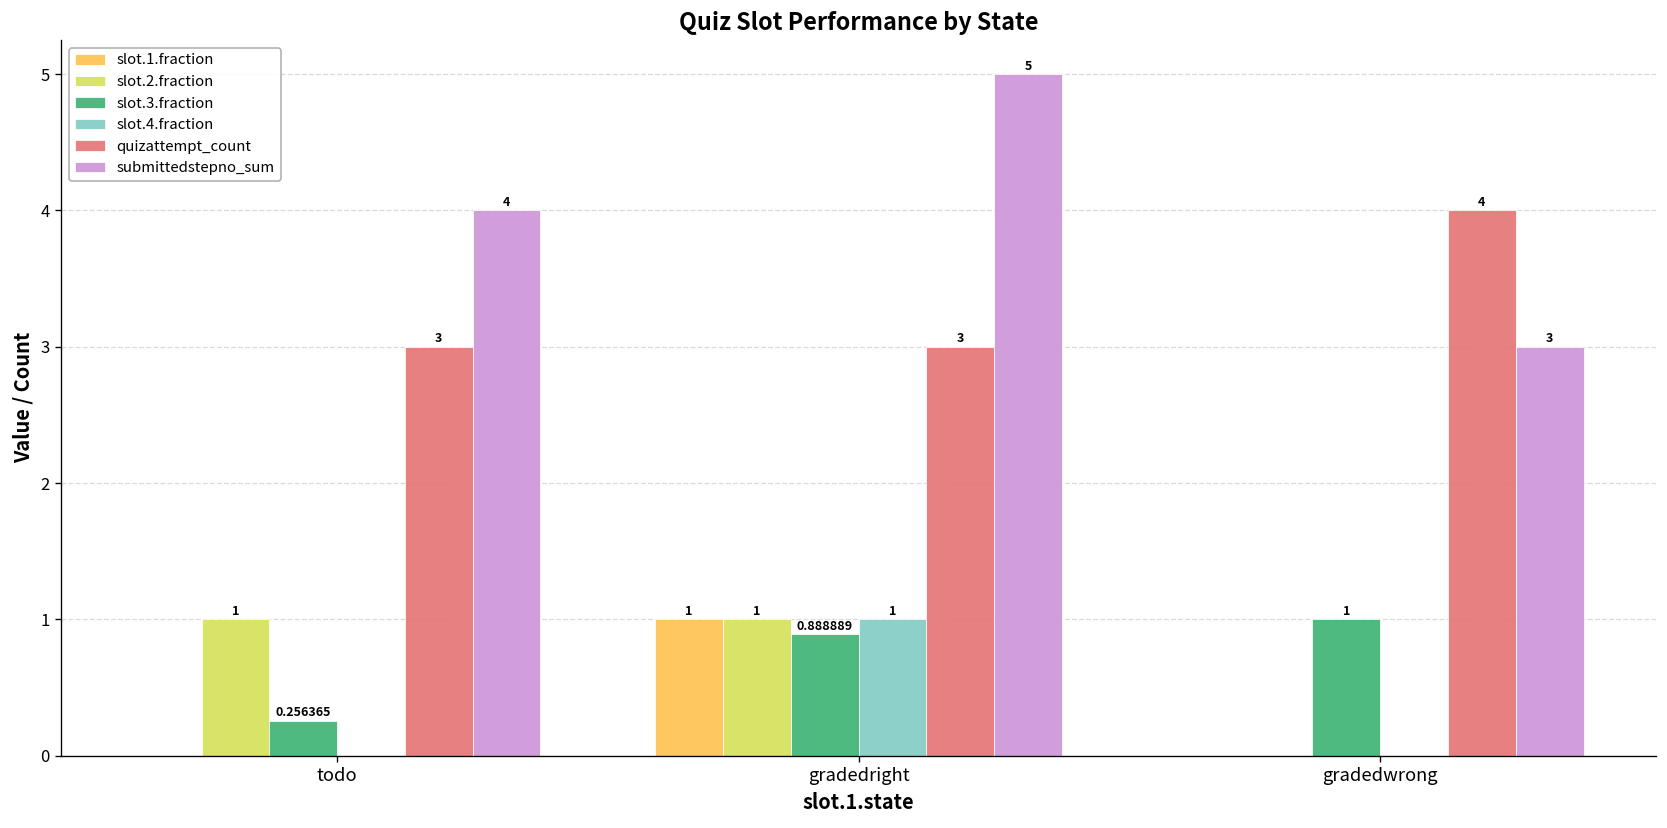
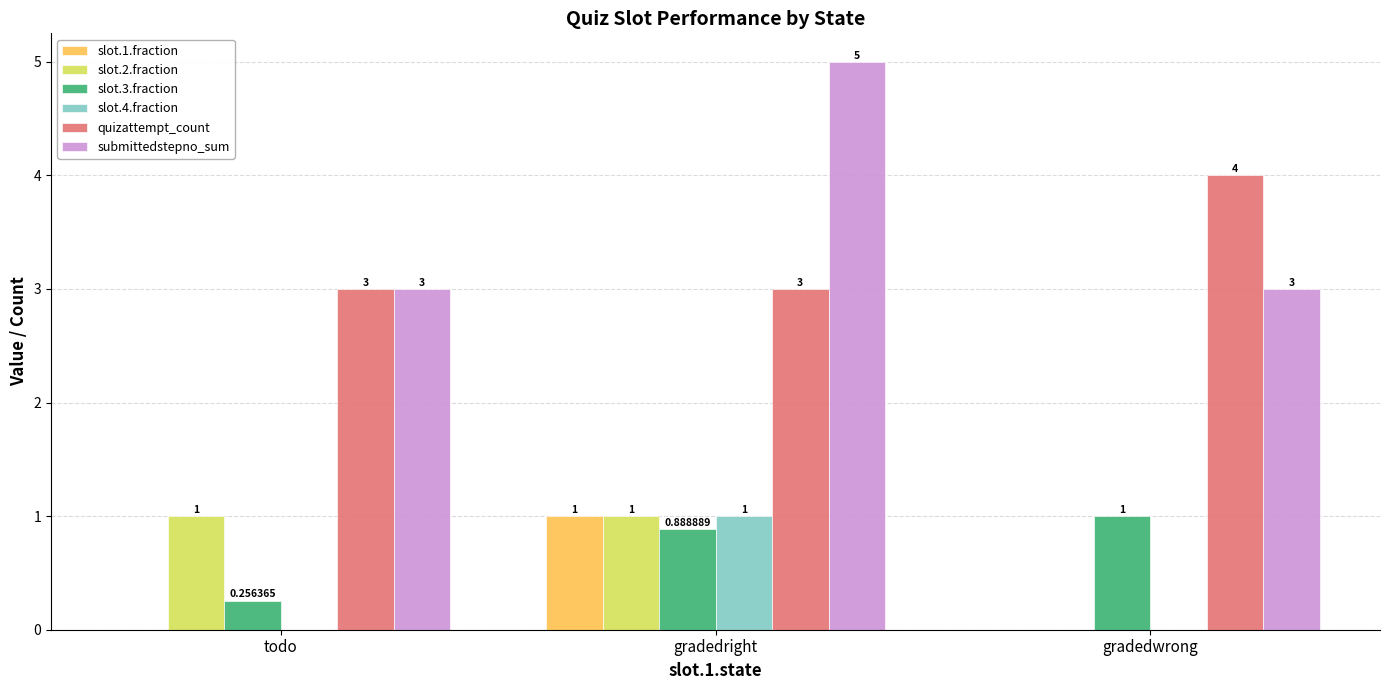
  {
    "slot.3.fraction": {
      "todo": 0.256365,
      "gradedright": 0.888889,
      "gradedwrong": 1
    },
    "slot.4.fraction": {
      "gradedright": 1
    },
    "quizattempt_count": {
      "todo": 3,
      "gradedright": 3,
      "gradedwrong": 4
    },
    "submittedstepno_sum": {
-     "todo": 4,
+     "todo": 3,
      "gradedright": 5,
      "gradedwrong": 3
    }
  }
